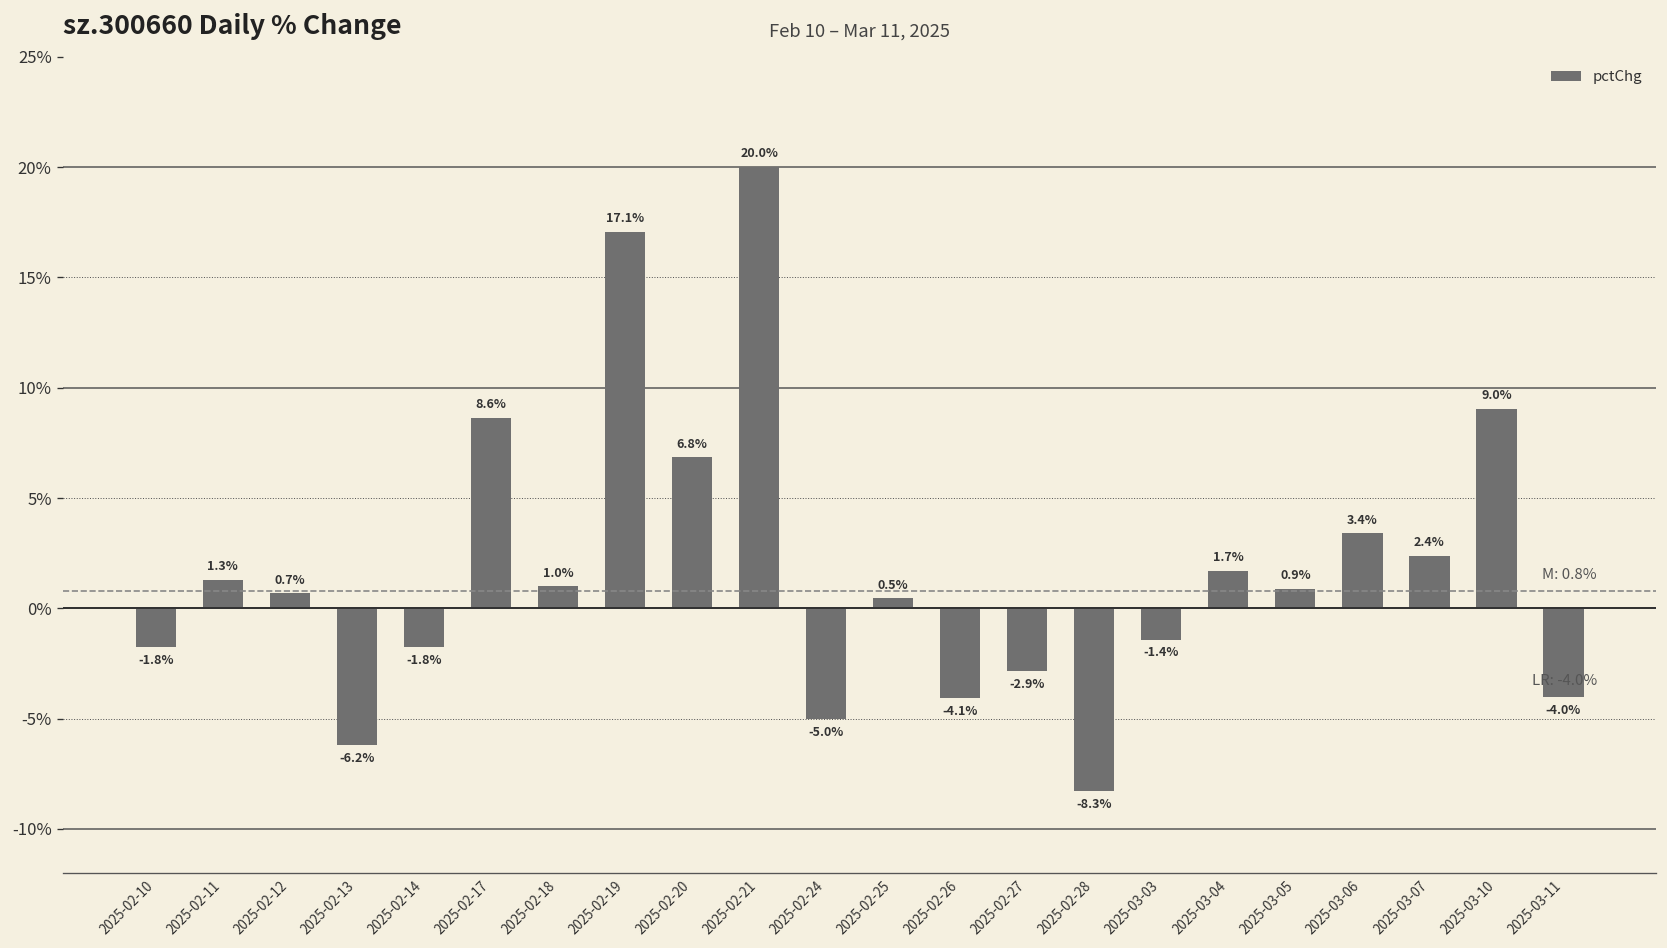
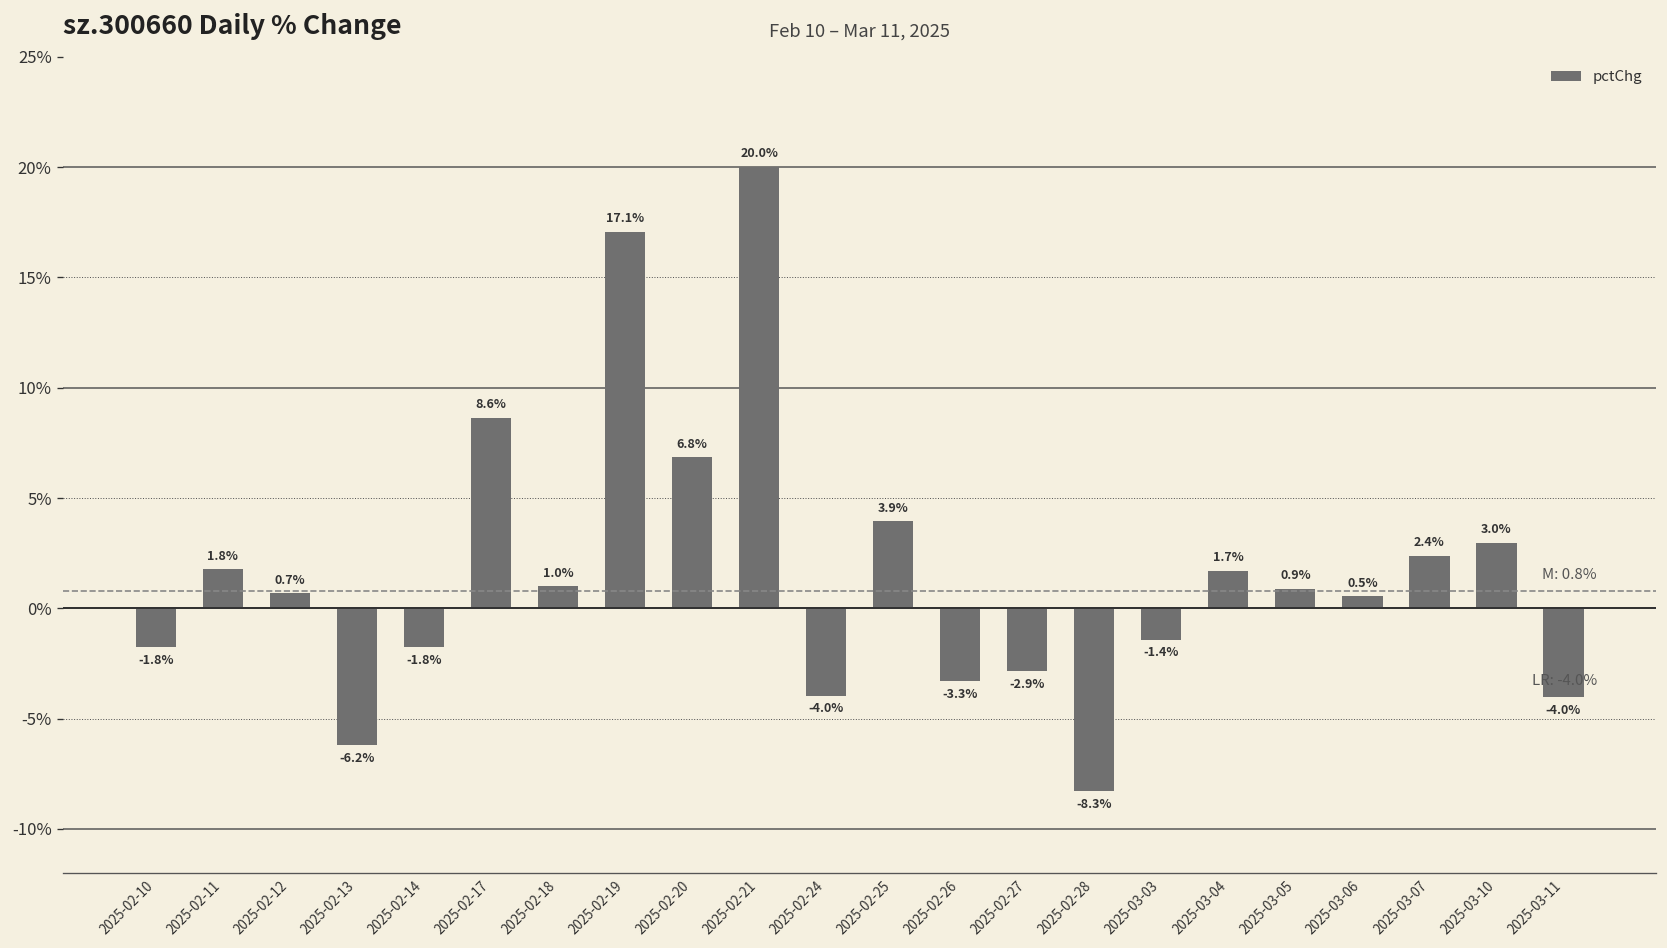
  {
    "2025-02-10": "-1.8%",
-   "2025-02-11": "1.3%",
+   "2025-02-11": "1.8%",
    "2025-02-12": "0.7%",
    "2025-02-13": "-6.2%",
    "2025-02-14": "-1.8%",
    "2025-02-17": "8.6%",
    "2025-02-18": "1.0%",
    "2025-02-19": "17.1%",
    "2025-02-20": "6.8%",
    "2025-02-21": "20.0%",
-   "2025-02-24": "-5.0%",
-   "2025-02-25": "0.5%",
-   "2025-02-26": "-4.1%",
+   "2025-02-24": "-4.0%",
+   "2025-02-25": "3.9%",
+   "2025-02-26": "-3.3%",
    "2025-02-27": "-2.9%",
    "2025-02-28": "-8.3%",
    "2025-03-03": "-1.4%",
    "2025-03-04": "1.7%",
    "2025-03-05": "0.9%",
-   "2025-03-06": "3.4%",
+   "2025-03-06": "0.5%",
    "2025-03-07": "2.4%",
-   "2025-03-10": "9.0%",
+   "2025-03-10": "3.0%",
    "2025-03-11": "-4.0%"
  }
